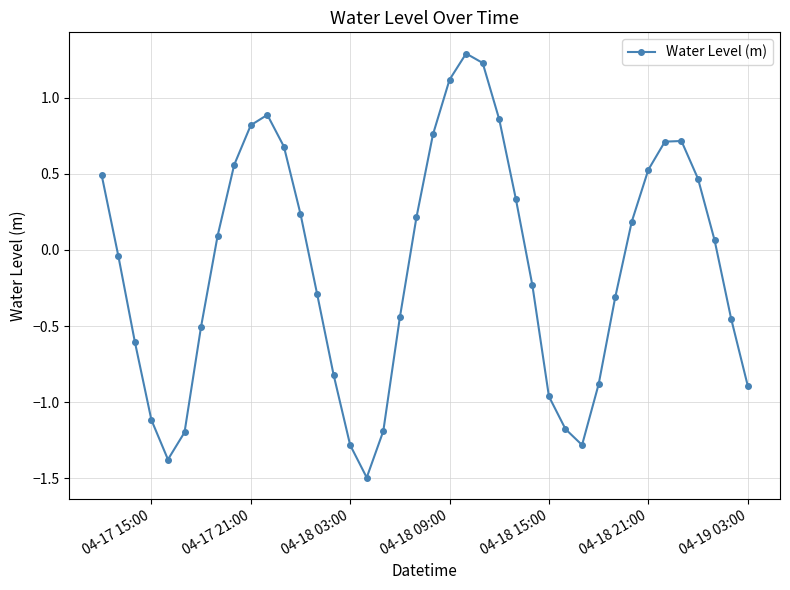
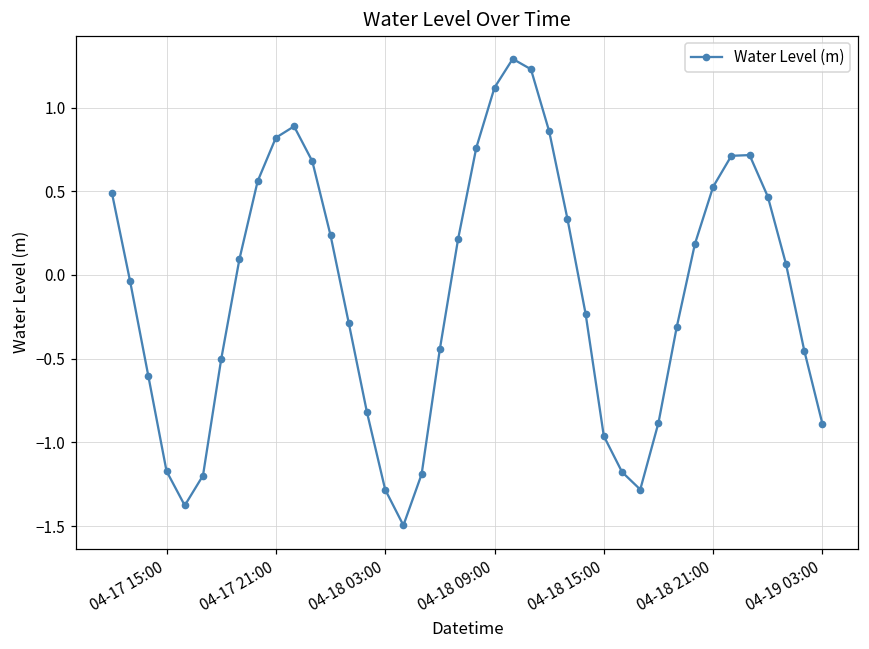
  {
-   "04-17 15:00": -1.12,
+   "04-17 15:00": -1.17,
    "04-17 21:00": 0.82,
    "04-18 03:00": -1.28,
    "04-18 09:00": 1.12,
    "04-18 15:00": -0.96,
    "04-18 21:00": 0.53,
    "04-19 03:00": -0.89
  }
